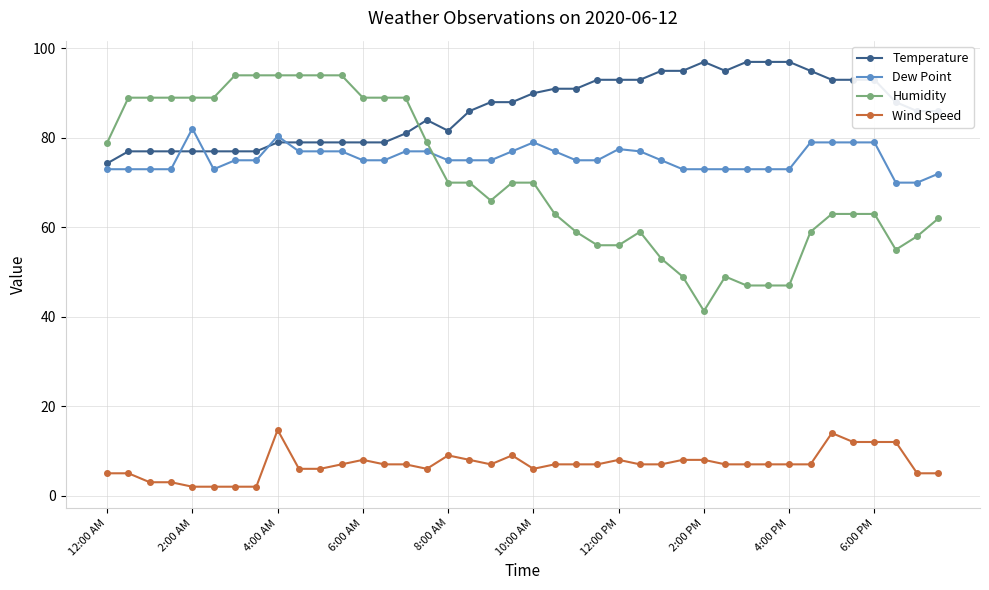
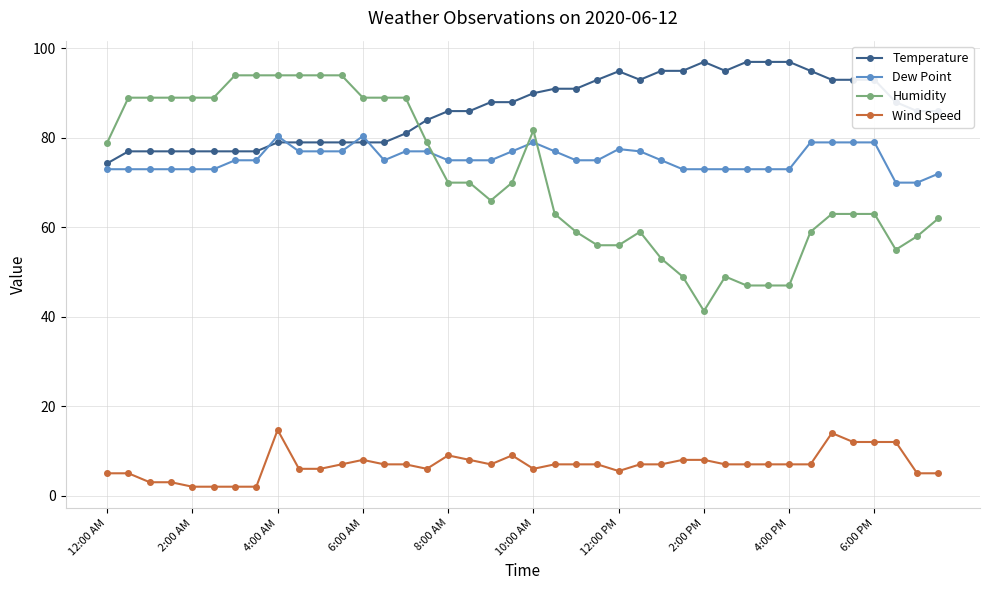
  {
    "Temperature": {
      "12:00 AM": 74,
      "2:00 AM": 77,
      "4:00 AM": 79,
      "6:00 AM": 79,
-     "8:00 AM": 82,
+     "8:00 AM": 86,
      "10:00 AM": 90,
-     "12:00 PM": 93,
+     "12:00 PM": 95,
      "2:00 PM": 97,
      "4:00 PM": 97
    },
    "Dew Point": {
      "12:00 AM": 73,
-     "2:00 AM": 82,
+     "2:00 AM": 73,
      "4:00 AM": 80,
-     "6:00 AM": 75,
+     "6:00 AM": 80,
      "8:00 AM": 75,
      "10:00 AM": 79,
      "12:00 PM": 78,
      "2:00 PM": 73,
      "4:00 PM": 73,
      "6:00 PM": 79
    },
    "Humidity": {
      "12:00 AM": 79,
      "2:00 AM": 89,
      "4:00 AM": 94,
      "6:00 AM": 89,
      "8:00 AM": 70,
-     "10:00 AM": 70,
+     "10:00 AM": 82,
      "12:00 PM": 56,
      "2:00 PM": 41,
      "4:00 PM": 47,
      "6:00 PM": 63
    },
    "Wind Speed": {
      "12:00 AM": 5,
      "2:00 AM": 2,
      "4:00 AM": 15,
      "6:00 AM": 8,
      "8:00 AM": 9,
      "10:00 AM": 6,
-     "12:00 PM": 8,
+     "12:00 PM": 6,
      "2:00 PM": 8,
      "4:00 PM": 7,
      "6:00 PM": 12
    }
  }
